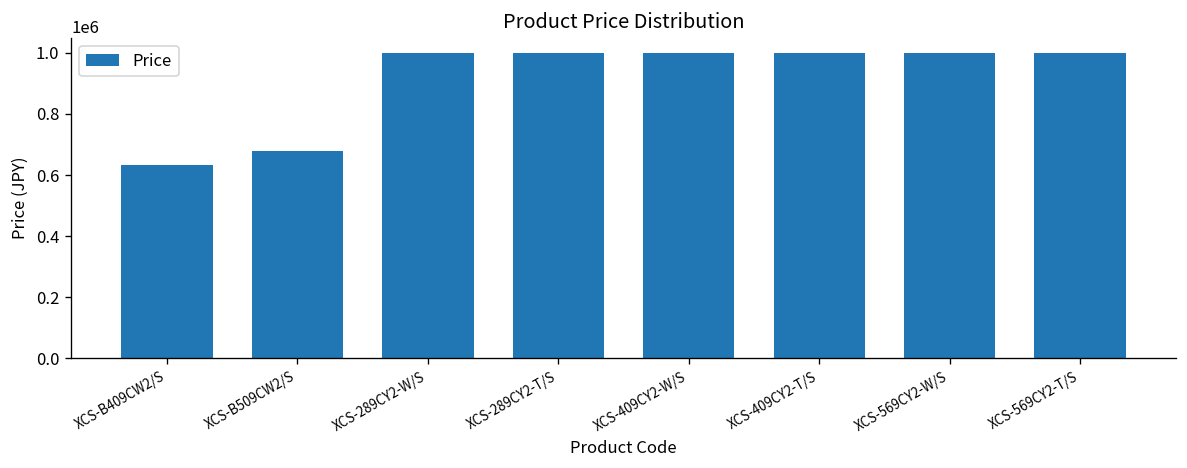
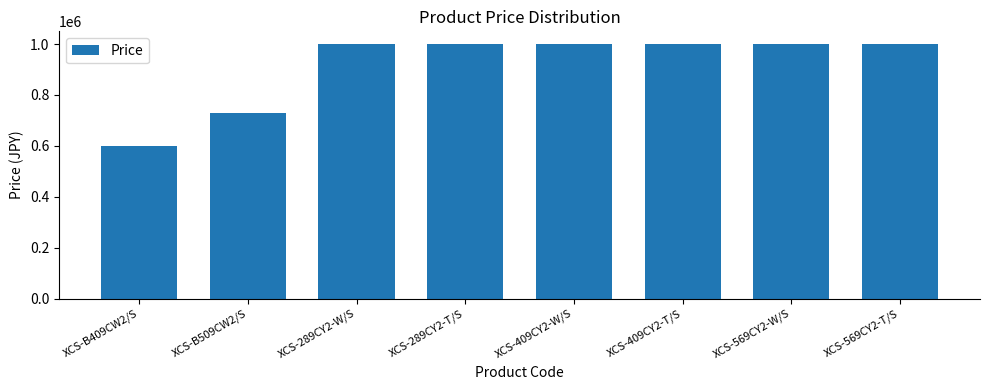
  {
-   "XCS-B409CW2/S": 630000,
-   "XCS-B509CW2/S": 680000,
+   "XCS-B409CW2/S": 600000,
+   "XCS-B509CW2/S": 730000,
    "XCS-289CY2-W/S": 1000000,
    "XCS-289CY2-T/S": 1000000,
    "XCS-409CY2-W/S": 1000000,
    "XCS-409CY2-T/S": 1000000,
    "XCS-569CY2-W/S": 1000000,
    "XCS-569CY2-T/S": 1000000
  }
